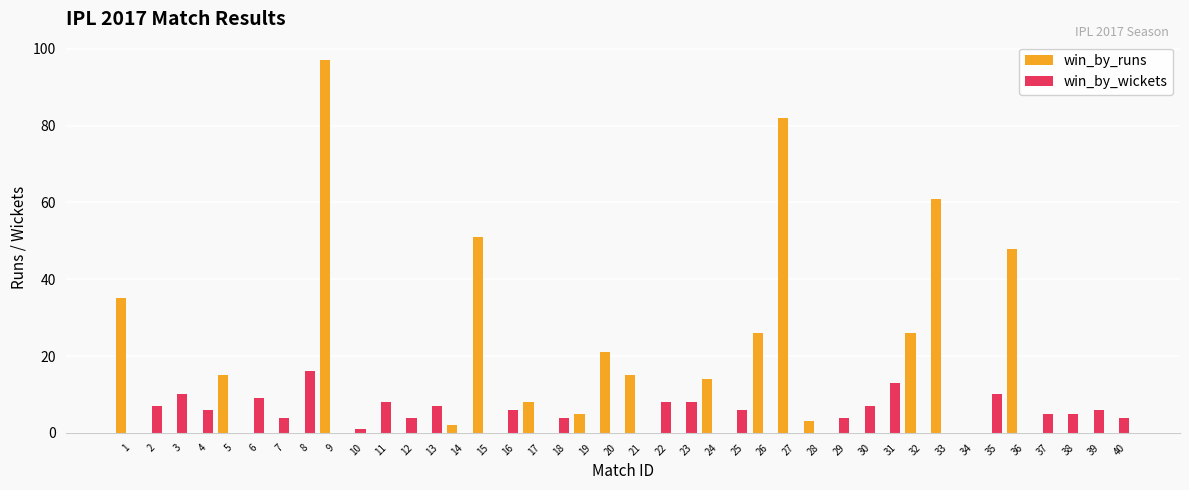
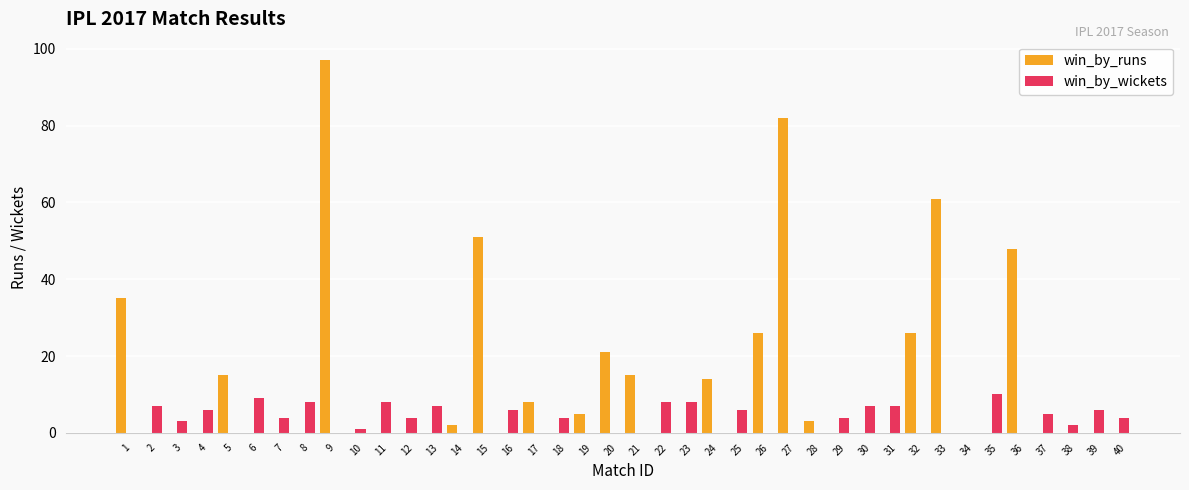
  {
    "win_by_runs": {
      "1": 35,
      "2": 0,
      "3": 0,
      "4": 0,
      "5": 15,
      "6": 0,
      "7": 0,
      "8": 0,
      "9": 97,
      "10": 0,
      "11": 0,
      "12": 0,
      "13": 0,
      "14": 2,
      "15": 51,
      "16": 0,
      "17": 8,
      "18": 0,
      "19": 5,
      "20": 21,
      "21": 15,
      "22": 0,
      "23": 0,
      "24": 14,
      "25": 0,
      "26": 26,
      "27": 82,
      "28": 3,
      "29": 0,
      "30": 0,
      "31": 0,
      "32": 26,
      "33": 61,
      "34": 0,
      "35": 0,
      "36": 48,
      "37": 0,
      "38": 0,
      "39": 0,
      "40": 0
    },
    "win_by_wickets": {
      "1": 0,
      "2": 7,
-     "3": 10,
+     "3": 3,
      "4": 6,
      "5": 0,
      "6": 9,
      "7": 4,
-     "8": 16,
+     "8": 8,
      "9": 0,
      "10": 1,
      "11": 8,
      "12": 4,
      "13": 7,
      "14": 0,
      "15": 0,
      "16": 6,
      "17": 0,
      "18": 4,
      "19": 0,
      "20": 0,
      "21": 0,
      "22": 8,
      "23": 8,
      "24": 0,
      "25": 6,
      "26": 0,
      "27": 0,
      "28": 0,
      "29": 4,
      "30": 7,
-     "31": 13,
+     "31": 7,
      "32": 0,
      "33": 0,
      "34": 0,
      "35": 10,
      "36": 0,
      "37": 5,
-     "38": 5,
+     "38": 2,
      "39": 6,
      "40": 4
    }
  }
